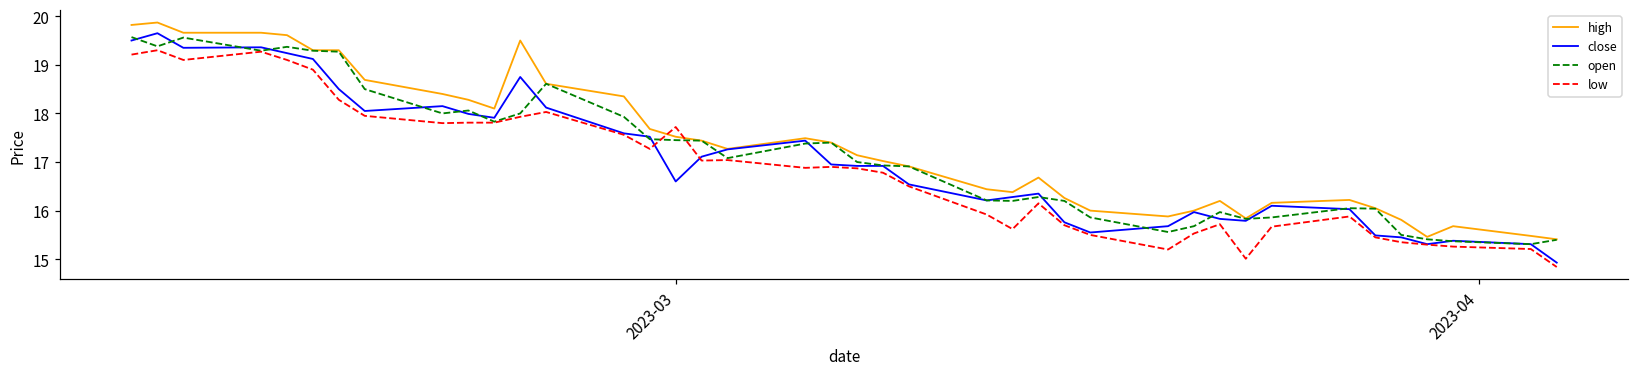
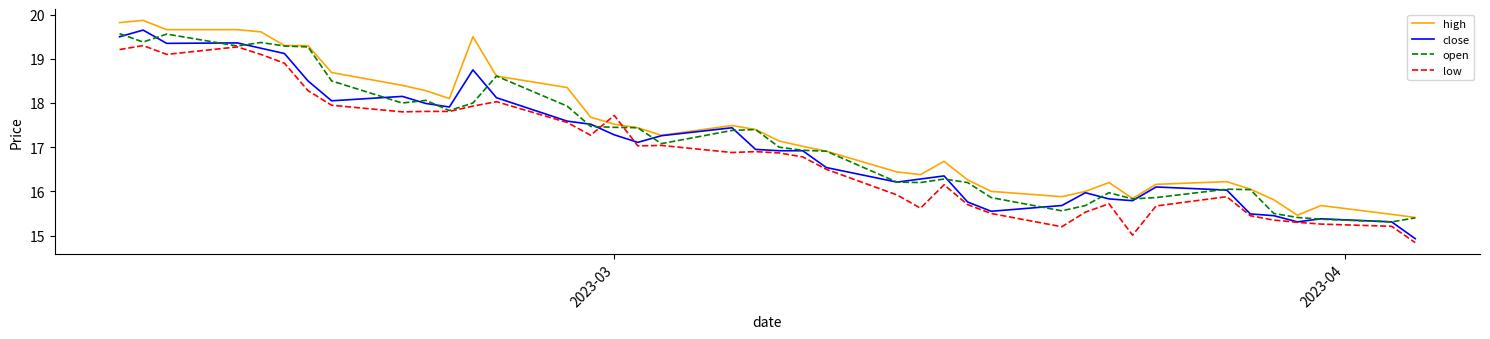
  {
    "high": {
      "2023-03": 17.5
    },
    "close": {
-     "2023-03": 16.6
+     "2023-03": 17.3
    },
    "open": {
      "2023-03": 17.5
    },
    "low": {
      "2023-03": 17.7
    }
  }
